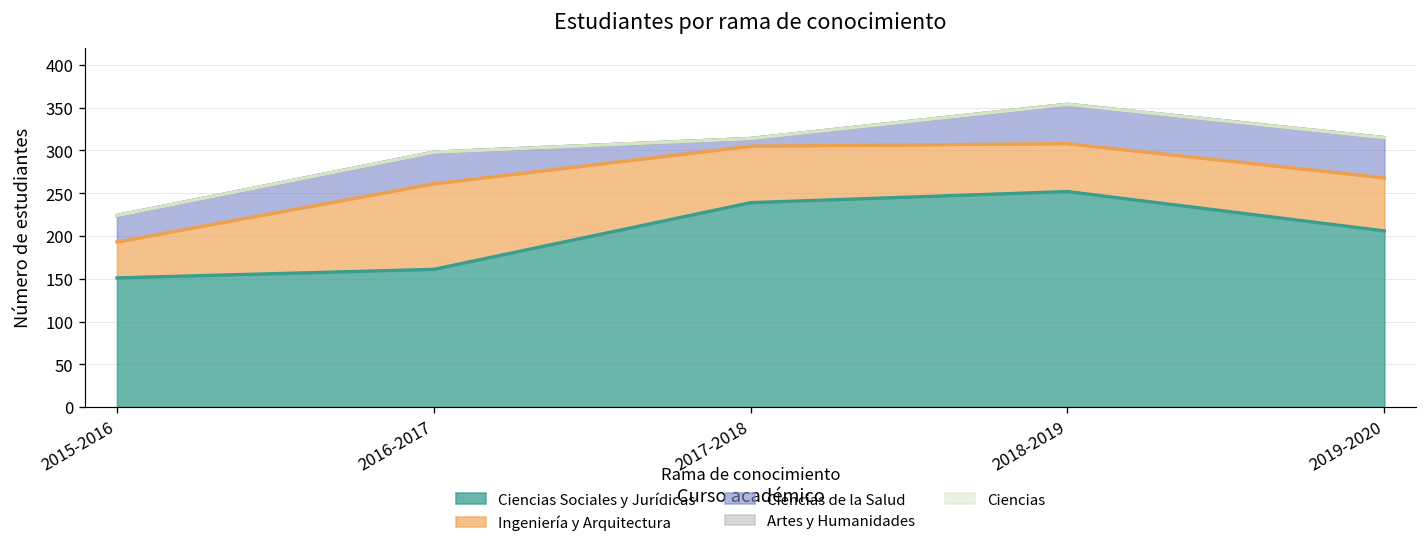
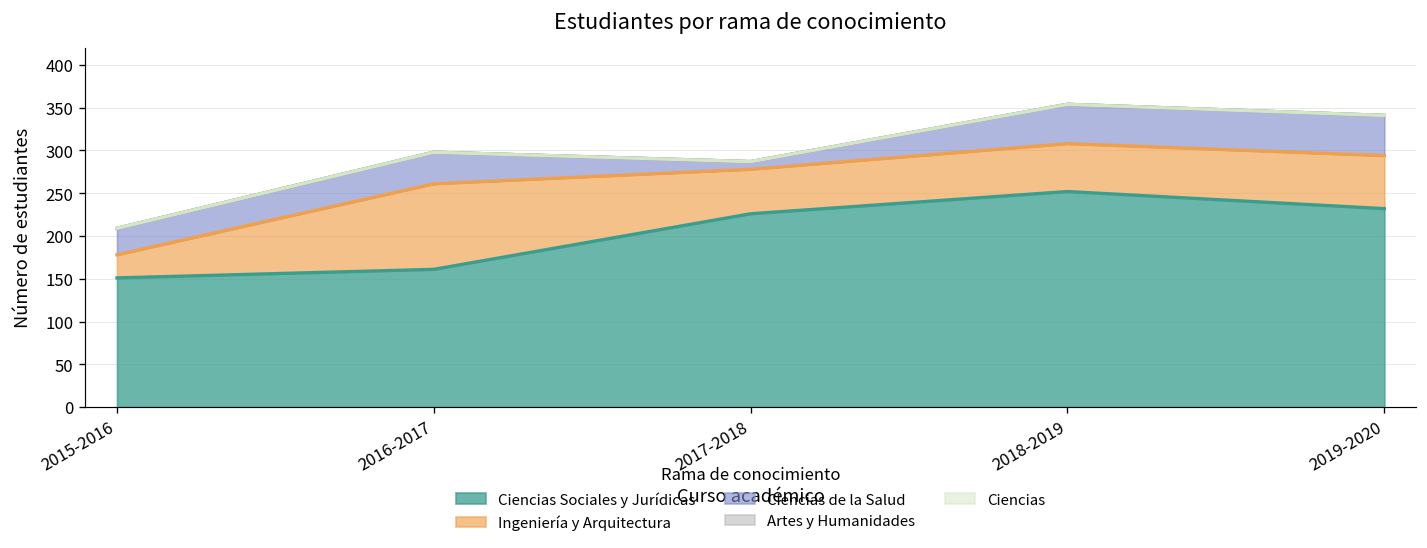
  {
    "Ciencias Sociales y Jurídicas": {
      "2015-2016": 150,
      "2016-2017": 160,
-     "2017-2018": 240,
+     "2017-2018": 230,
      "2018-2019": 250,
-     "2019-2020": 210
+     "2019-2020": 230
    },
    "Ingeniería y Arquitectura": {
-     "2015-2016": 40,
+     "2015-2016": 30,
      "2016-2017": 100,
-     "2017-2018": 70,
+     "2017-2018": 50,
      "2018-2019": 60,
      "2019-2020": 60
    }
  }
